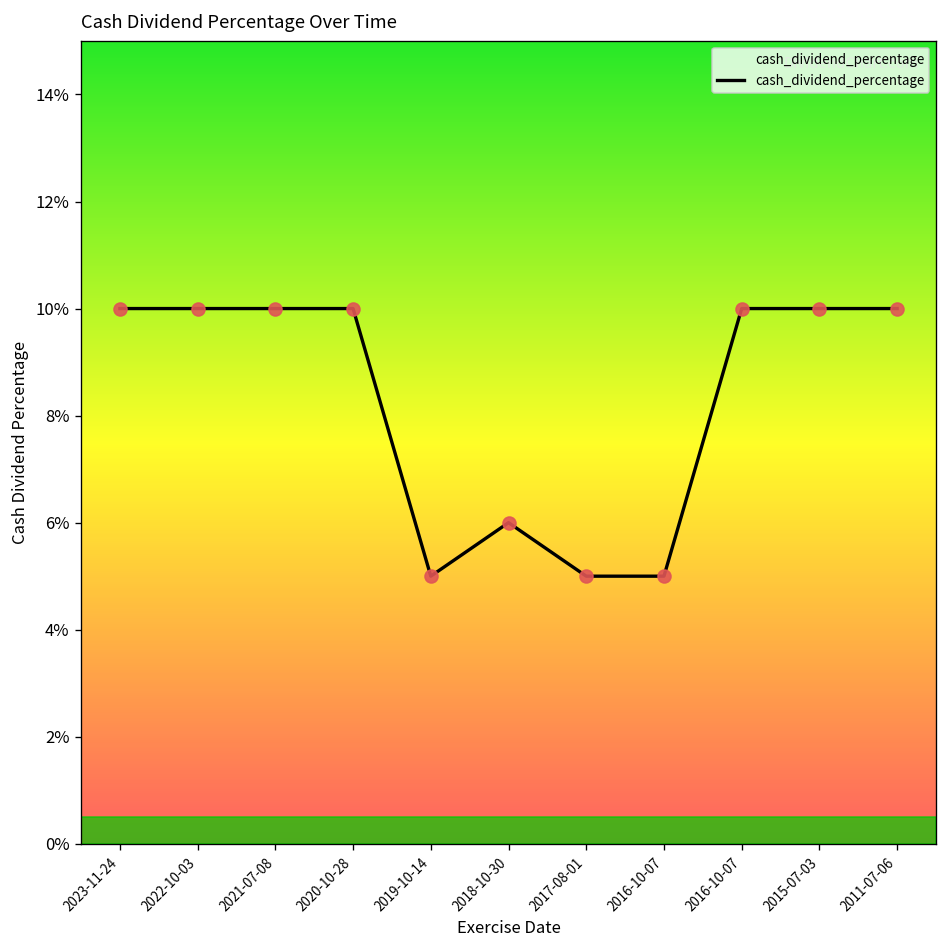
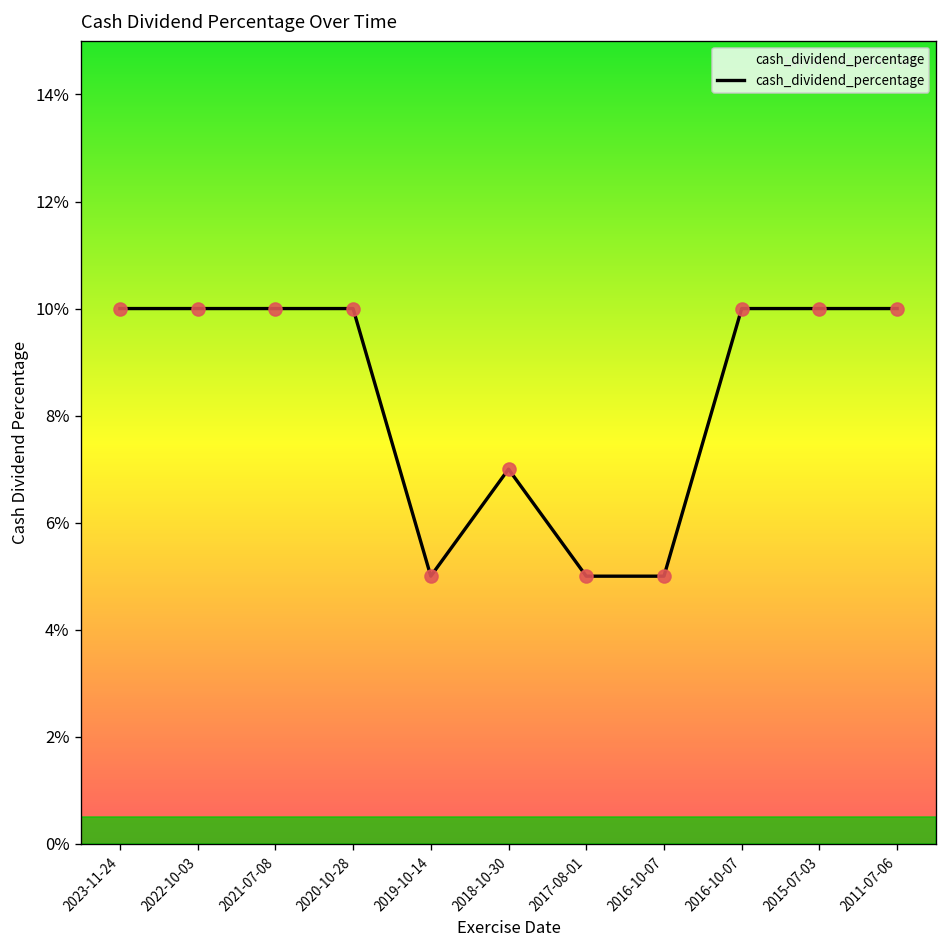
  {
    "2023-11-24": "10.0%",
    "2022-10-03": "10.0%",
    "2021-07-08": "10.0%",
    "2020-10-28": "10.0%",
    "2019-10-14": "5.0%",
-   "2018-10-30": "6.0%",
+   "2018-10-30": "7.0%",
    "2017-08-01": "5.0%",
    "2015-07-03": "10.0%",
    "2011-07-06": "10.0%"
  }
